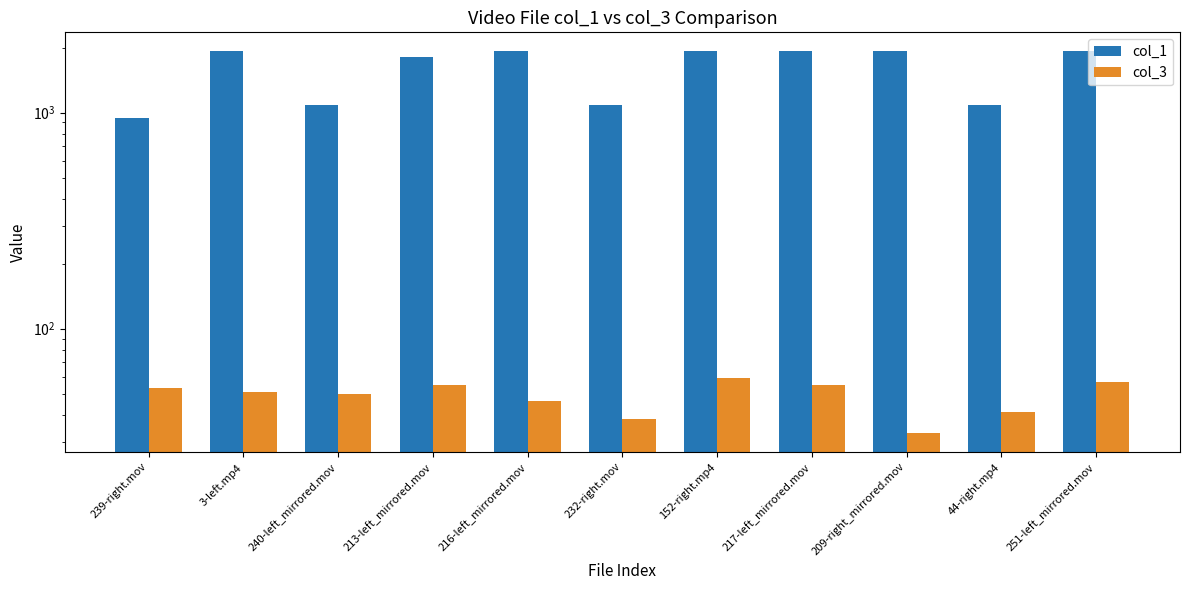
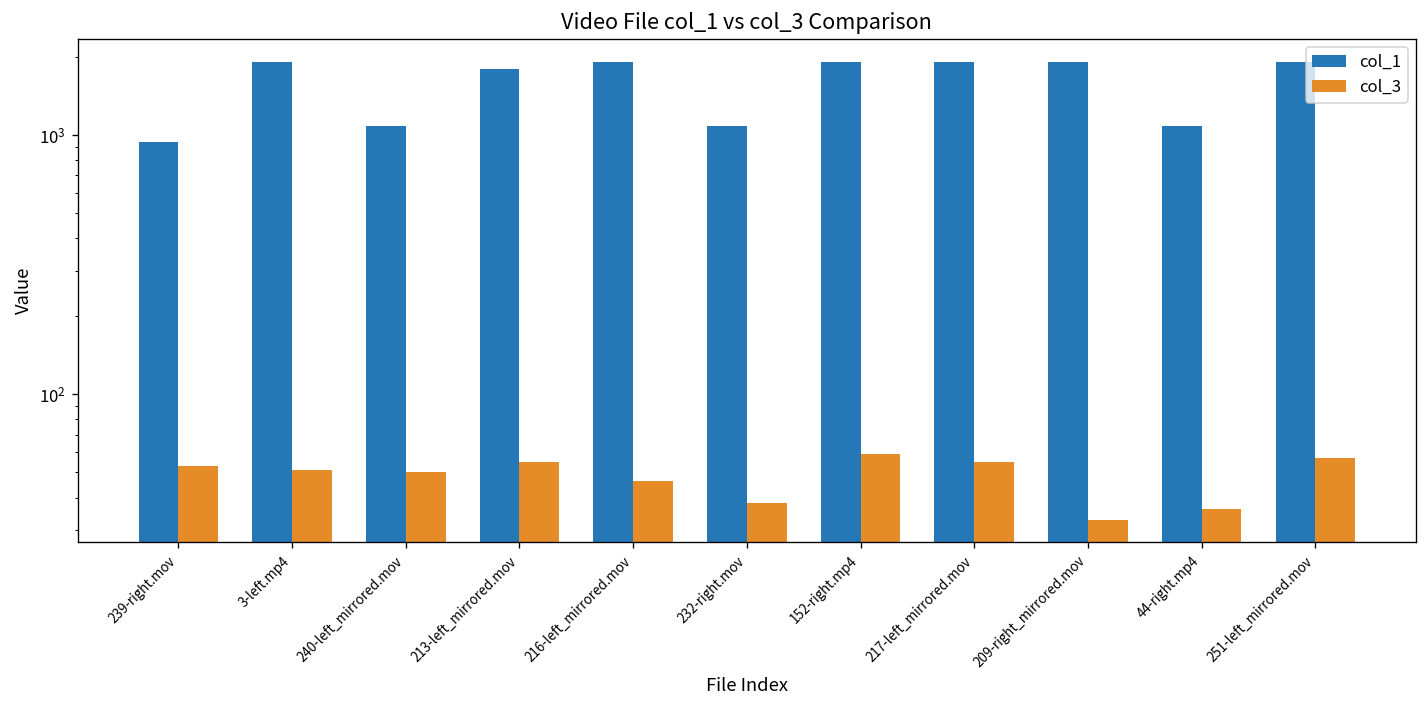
  {
    "col_1": {
      "239-right.mov": 900,
      "3-left.mp4": 1900,
      "240-left_mirrored.mov": 1100,
      "213-left_mirrored.mov": 1800,
      "216-left_mirrored.mov": 1900,
      "232-right.mov": 1100,
      "152-right.mp4": 1900,
      "217-left_mirrored.mov": 1900,
      "209-right_mirrored.mov": 1900,
      "44-right.mp4": 1100,
      "251-left_mirrored.mov": 1900
    },
    "col_3": {
      "239-right.mov": 53,
      "3-left.mp4": 51,
      "240-left_mirrored.mov": 50,
      "213-left_mirrored.mov": 55,
      "216-left_mirrored.mov": 46,
      "232-right.mov": 38,
      "152-right.mp4": 59,
      "217-left_mirrored.mov": 55,
      "209-right_mirrored.mov": 33,
-     "44-right.mp4": 41,
+     "44-right.mp4": 36,
      "251-left_mirrored.mov": 57
    }
  }
